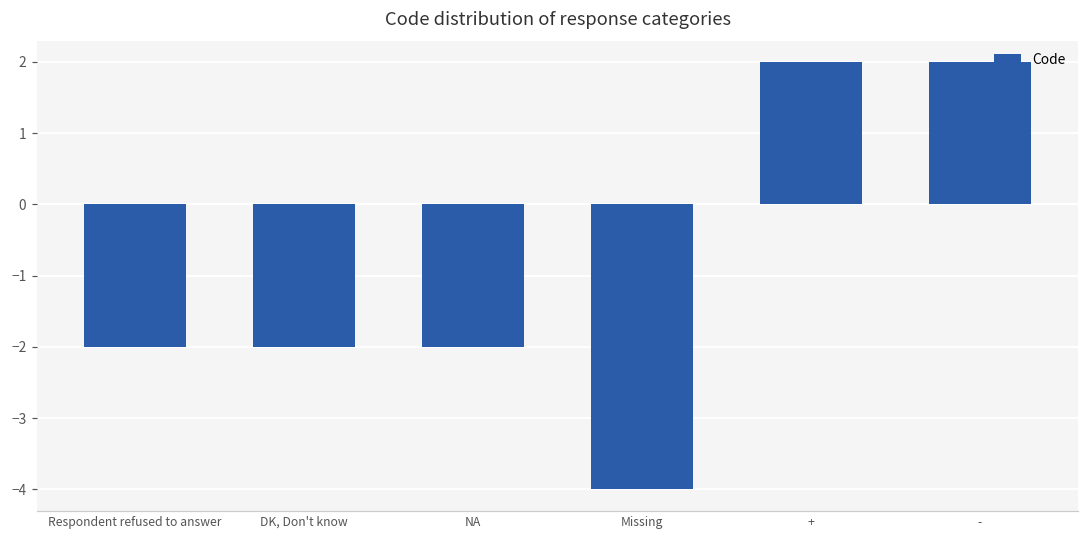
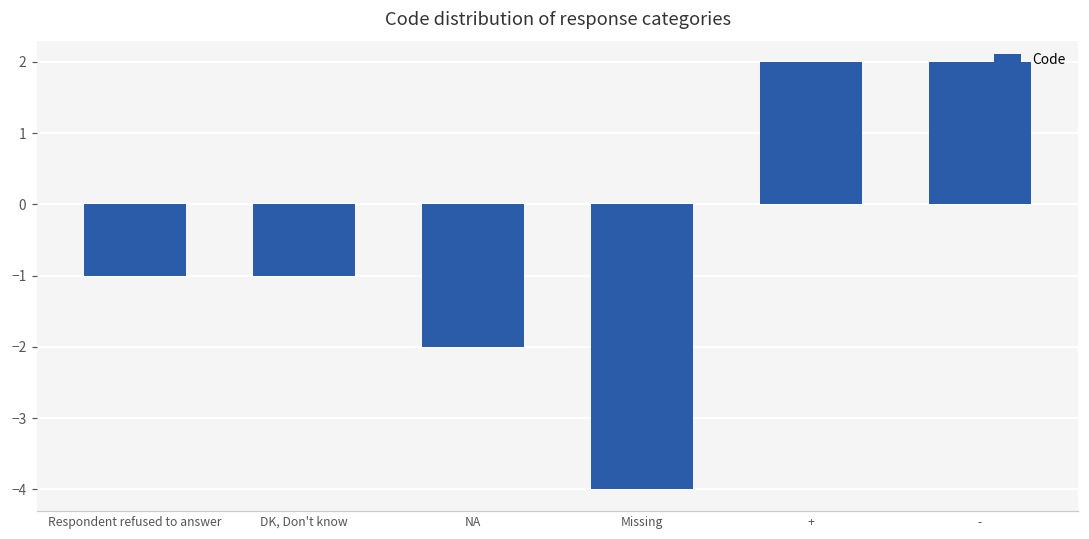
  {
-   "Respondent refused to answer": -2,
-   "DK, Don't know": -2,
+   "Respondent refused to answer": -1,
+   "DK, Don't know": -1,
    "NA": -2,
    "Missing": -4,
    "+": 2,
    "-": 2
  }
